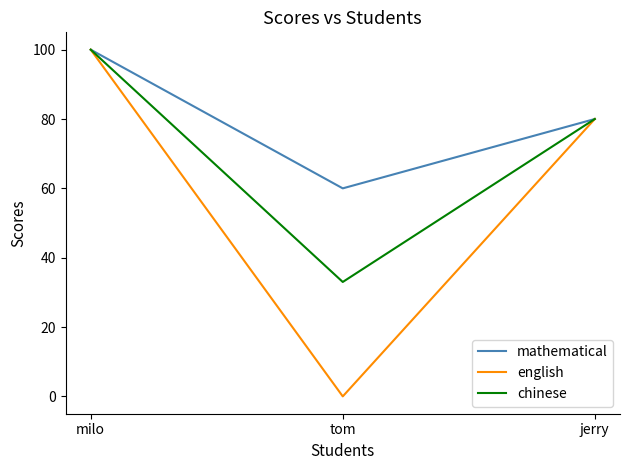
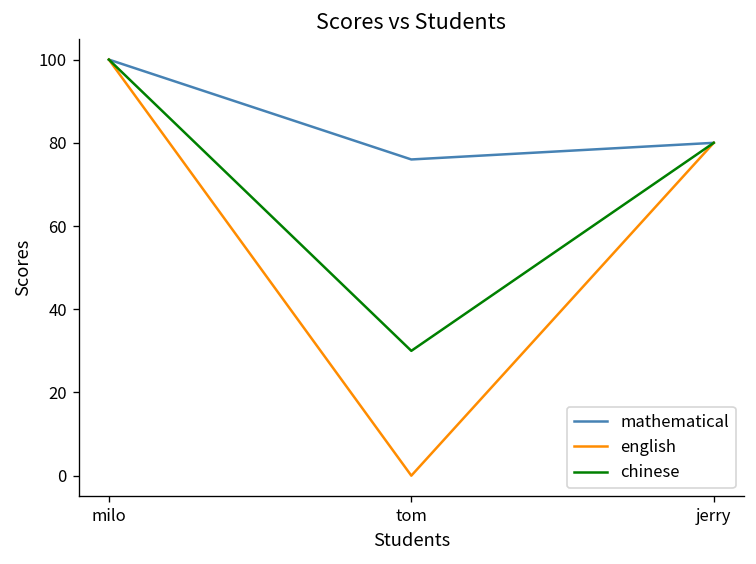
  {
    "mathematical": {
-     "tom": 60
+     "tom": 76
    },
    "english": {
      "tom": 0
    },
    "chinese": {
-     "tom": 33
+     "tom": 30
    }
  }
